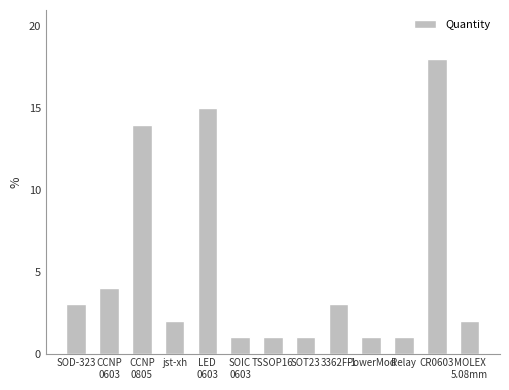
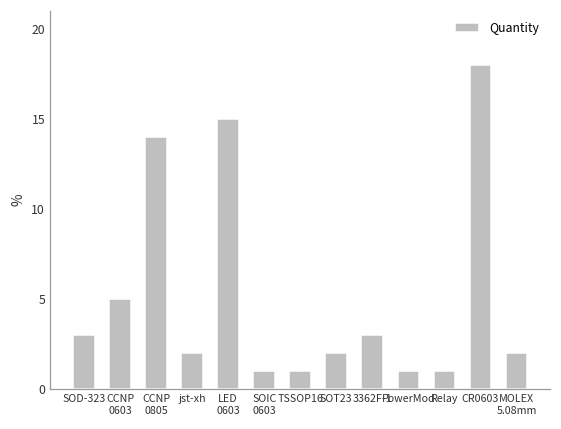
  {
    "SOD-323": 3,
-   "CCNP 0603": 4,
+   "CCNP 0603": 5,
    "CCNP 0805": 14,
    "jst-xh": 2,
    "LED 0603": 15,
    "SOIC 0603": 1,
    "TSSOP16": 1,
-   "SOT23": 1,
+   "SOT23": 2,
    "CR0603": 18,
    "MOLEX 5.08mm": 2
  }
